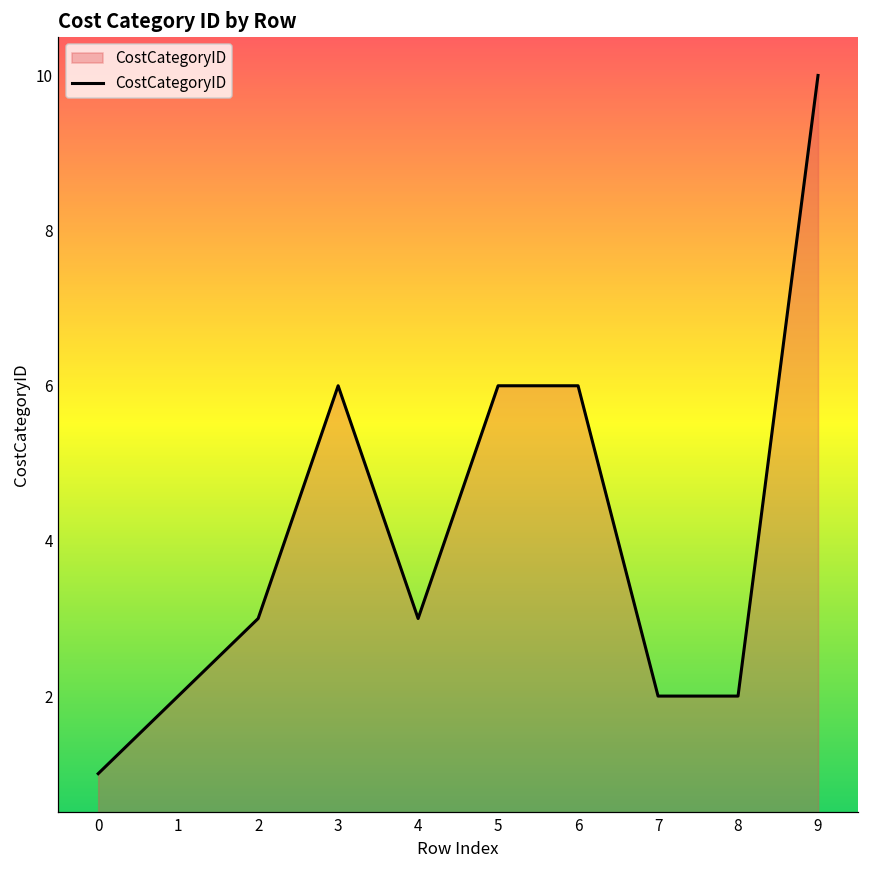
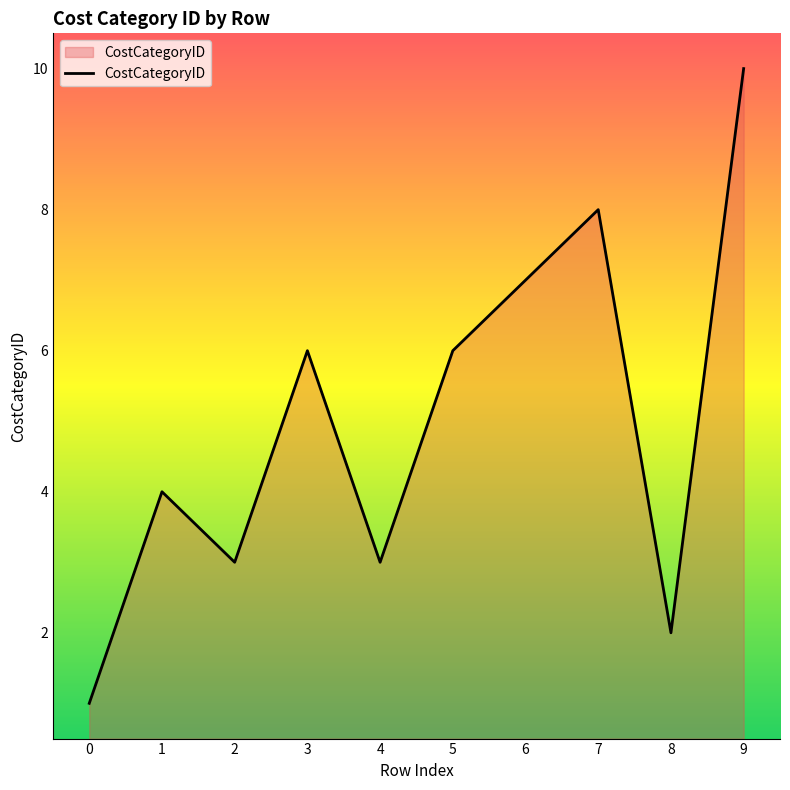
  {
    "0": 1,
-   "1": 2,
+   "1": 4,
    "2": 3,
    "3": 6,
    "4": 3,
    "5": 6,
-   "6": 6,
-   "7": 2,
+   "6": 7,
+   "7": 8,
    "8": 2,
    "9": 10
  }
